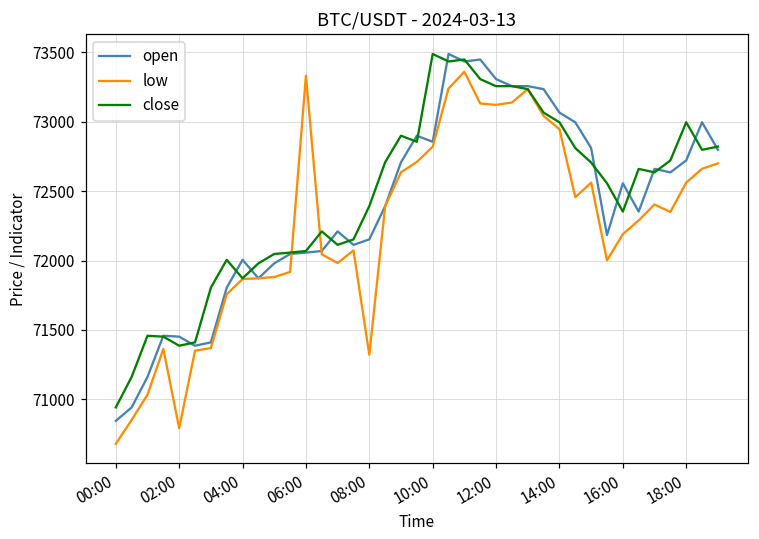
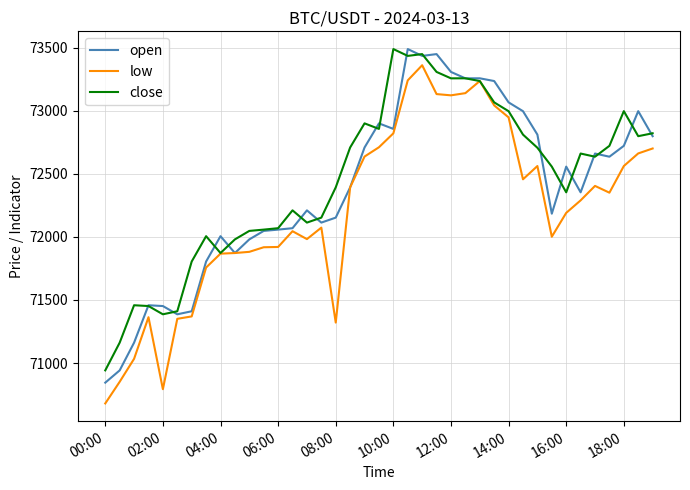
  {
    "open": {
      "00:00": 70850,
      "02:00": 71450,
      "04:00": 72010,
      "08:00": 72150,
      "10:00": 72860,
      "12:00": 73310,
      "14:00": 73070,
      "16:00": 72560,
      "18:00": 72720
    },
    "low": {
      "00:00": 70680,
      "02:00": 70790,
-     "06:00": 73330,
+     "06:00": 71920,
      "08:00": 71320,
      "10:00": 72820,
      "12:00": 73120,
      "14:00": 72950,
      "16:00": 72190,
      "18:00": 72560
    },
    "close": {
      "00:00": 70940,
      "02:00": 71390,
      "08:00": 72390,
      "10:00": 73490,
      "12:00": 73260,
      "14:00": 73000,
      "16:00": 72350,
      "18:00": 73000
    }
  }
